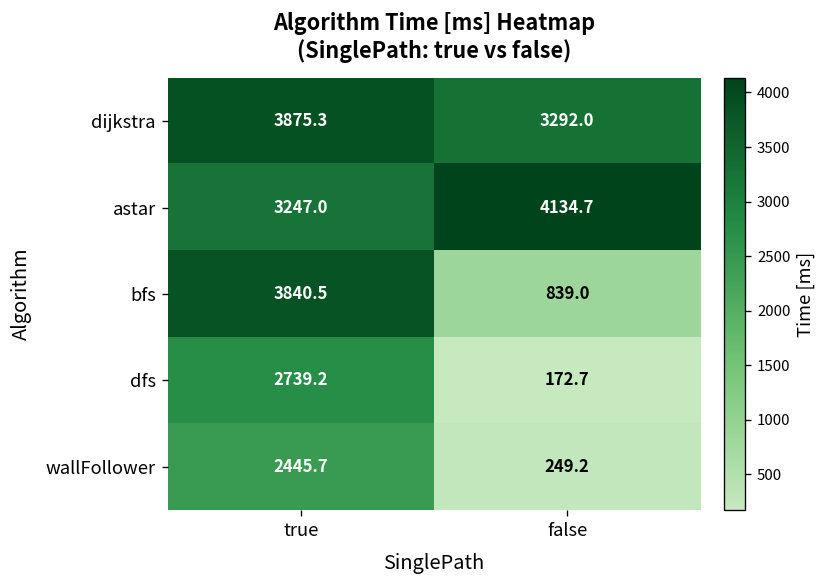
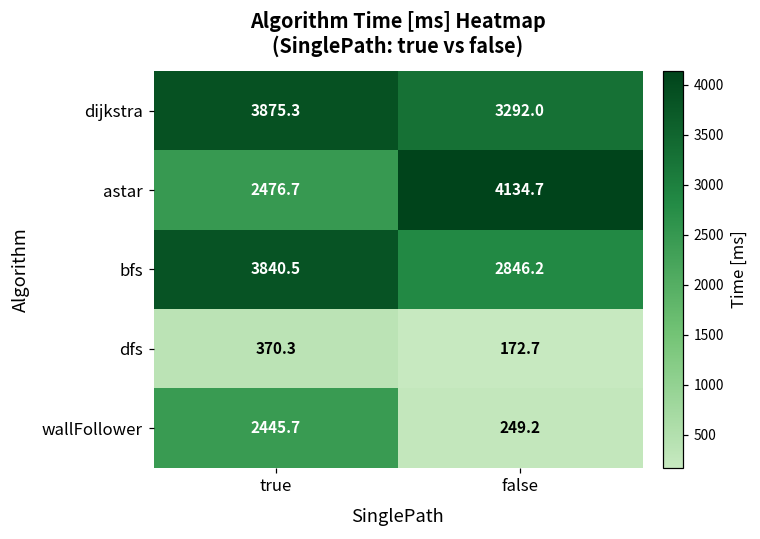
  {
    "dijkstra": {
      "true": 3875.3,
      "false": 3292.0
    },
    "astar": {
-     "true": 3247.0,
+     "true": 2476.7,
      "false": 4134.7
    },
    "bfs": {
      "true": 3840.5,
-     "false": 839.0
+     "false": 2846.2
    },
    "dfs": {
-     "true": 2739.2,
+     "true": 370.3,
      "false": 172.7
    },
    "wallFollower": {
      "true": 2445.7,
      "false": 249.2
    }
  }
